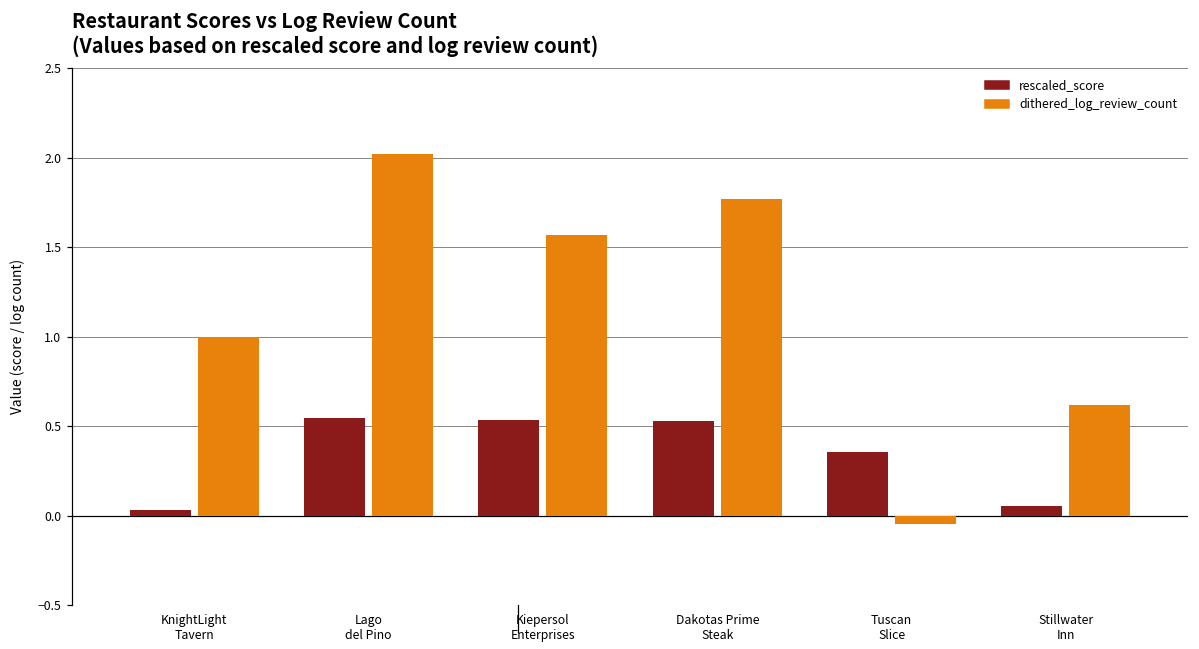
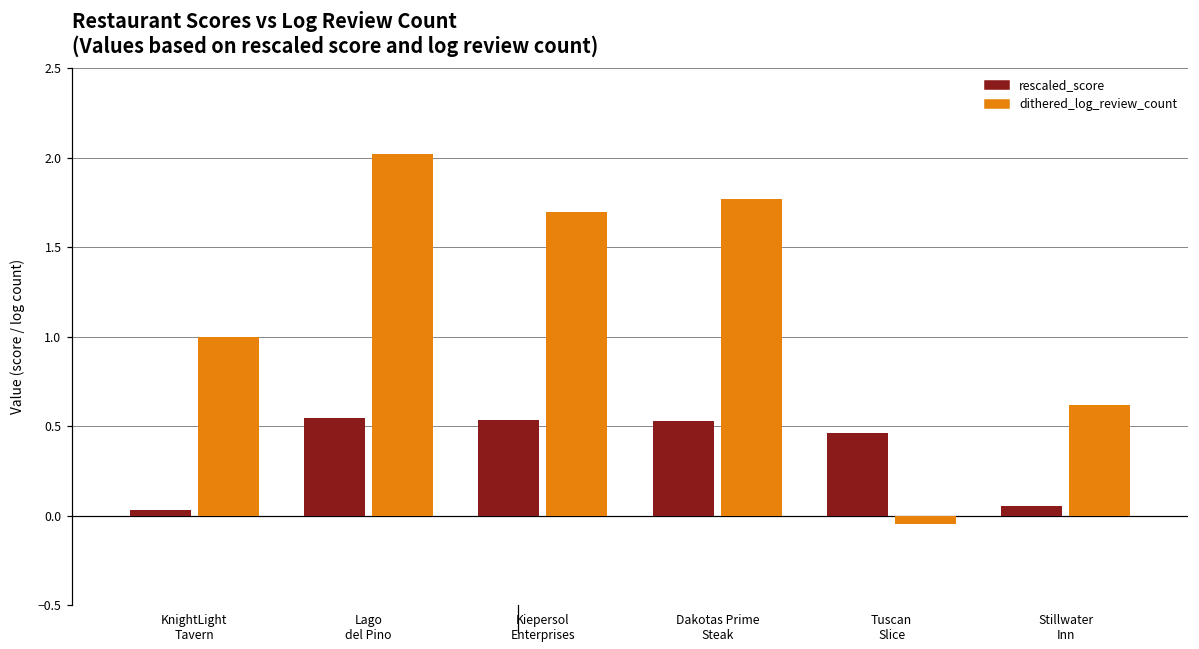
  {
    "rescaled_score": {
      "KnightLight Tavern": 0.03,
      "Lago del Pino": 0.55,
      "Kiepersol Enterprises": 0.53,
      "Dakotas Prime Steak": 0.53,
-     "Tuscan Slice": 0.35,
+     "Tuscan Slice": 0.46,
      "Stillwater Inn": 0.05
    },
    "dithered_log_review_count": {
      "KnightLight Tavern": 1.00,
      "Lago del Pino": 2.02,
-     "Kiepersol Enterprises": 1.57,
+     "Kiepersol Enterprises": 1.70,
      "Dakotas Prime Steak": 1.77,
      "Tuscan Slice": -0.05,
      "Stillwater Inn": 0.62
    }
  }
